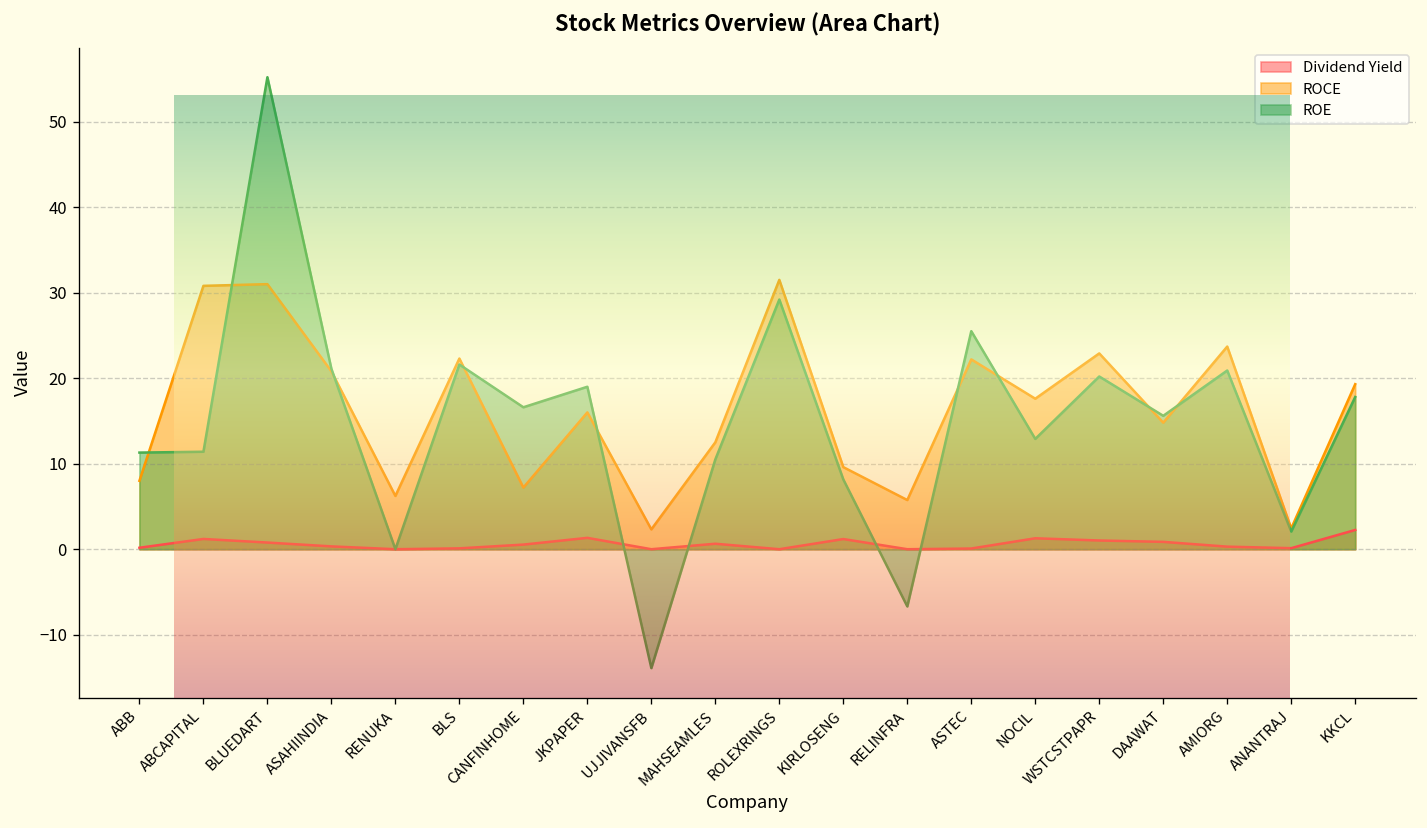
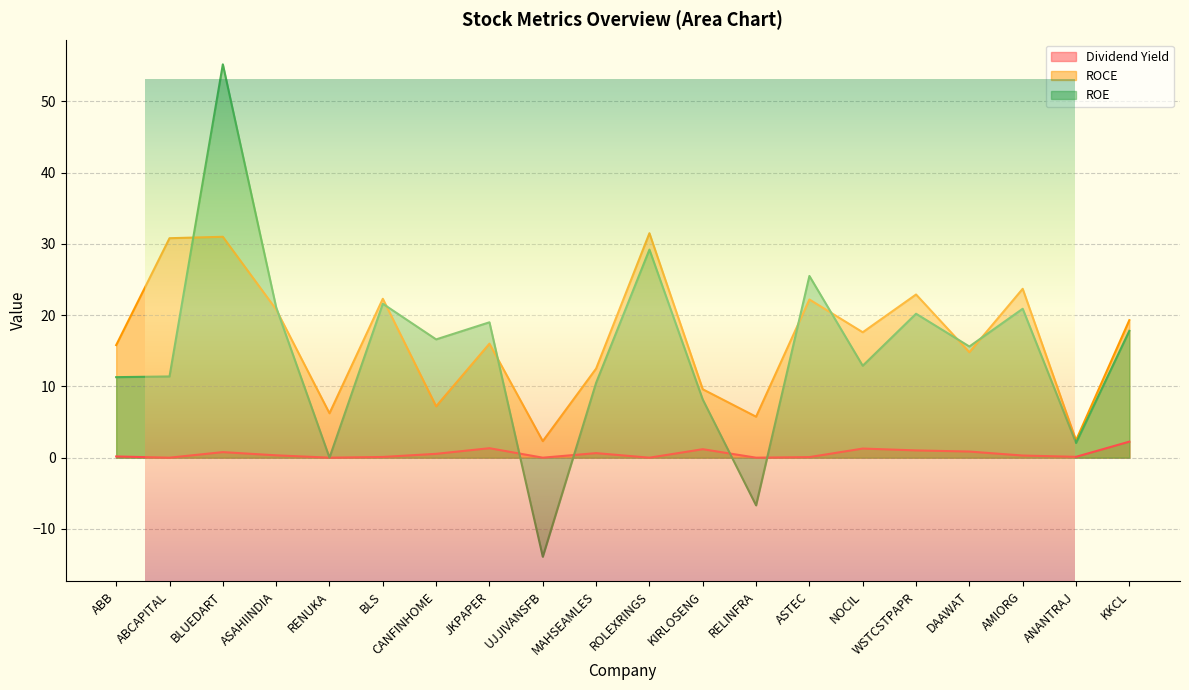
  {
    "Stock Metrics Overview (Area Chart)": {
      "Dividend Yield": {
        "ABB": 0,
-       "ABCAPITAL": 1,
+       "ABCAPITAL": 0,
        "KKCL": 2
      },
      "ROCE": {
-       "ABB": 8,
+       "ABB": 16,
        "ABCAPITAL": 31,
        "KKCL": 19
      }
    }
  }
